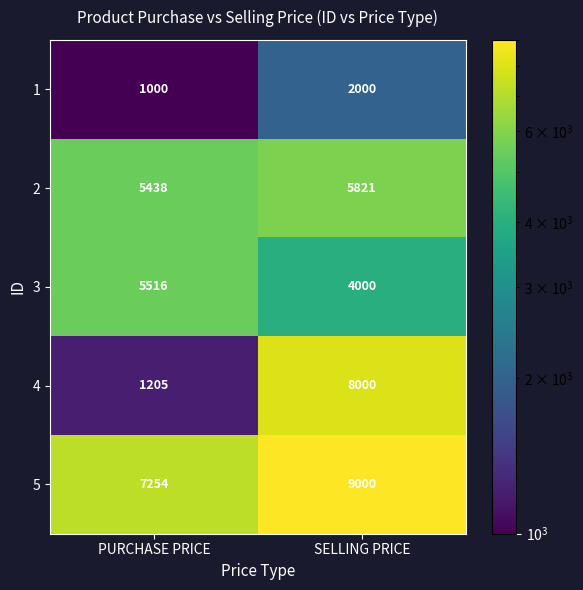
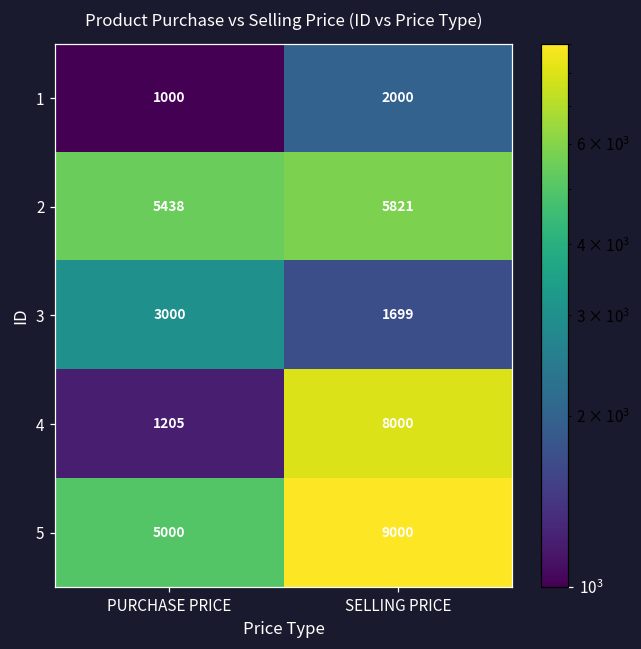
  {
    "1": {
      "PURCHASE PRICE": 1000,
      "SELLING PRICE": 2000
    },
    "2": {
      "PURCHASE PRICE": 5438,
      "SELLING PRICE": 5821
    },
    "3": {
-     "PURCHASE PRICE": 5516,
-     "SELLING PRICE": 4000
+     "PURCHASE PRICE": 3000,
+     "SELLING PRICE": 1699
    },
    "4": {
      "PURCHASE PRICE": 1205,
      "SELLING PRICE": 8000
    },
    "5": {
-     "PURCHASE PRICE": 7254,
+     "PURCHASE PRICE": 5000,
      "SELLING PRICE": 9000
    }
  }
